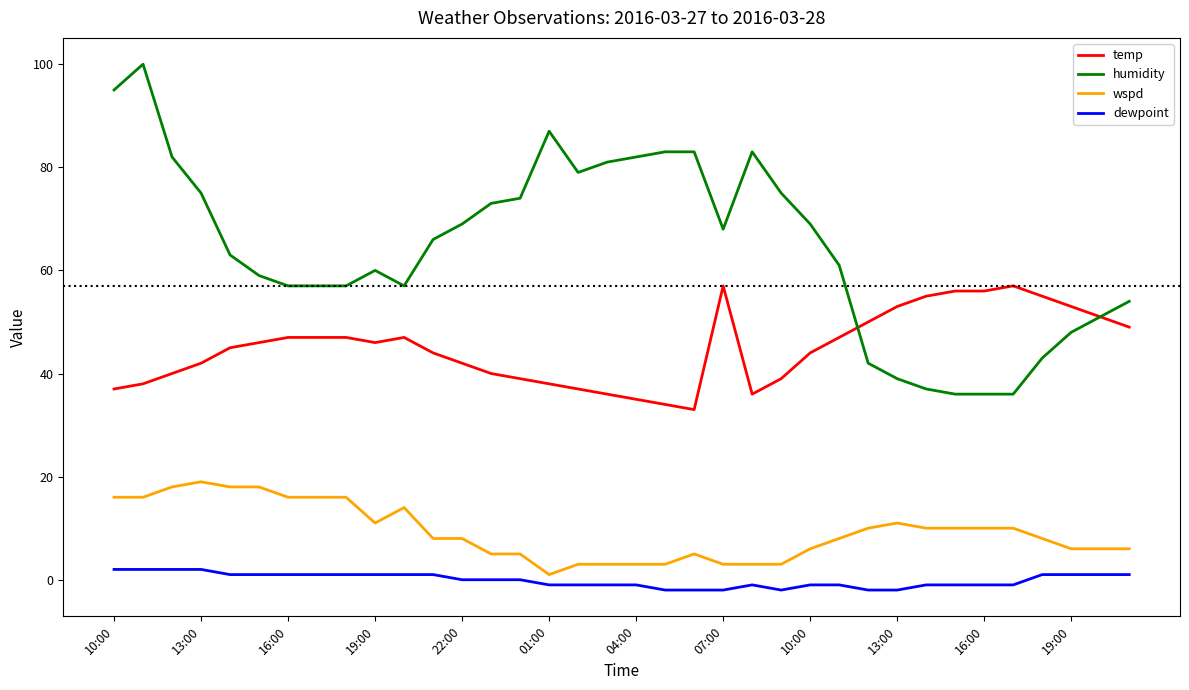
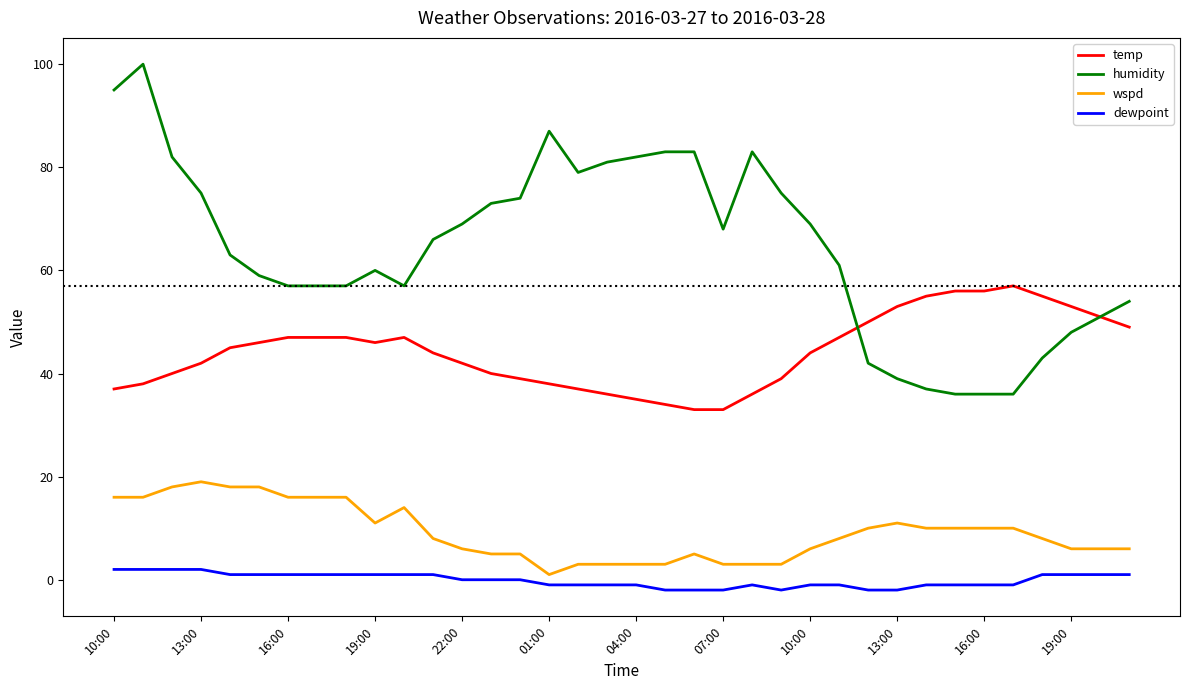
  {
    "temp": {
      "22:00": 42,
      "01:00": 38,
      "04:00": 35,
-     "07:00": 57
+     "07:00": 33
    },
    "humidity": {
      "22:00": 69,
      "01:00": 87,
      "04:00": 82,
      "07:00": 68
    },
    "wspd": {
-     "22:00": 8,
+     "22:00": 6,
      "01:00": 1,
      "04:00": 3,
      "07:00": 3
    },
    "dewpoint": {
      "22:00": 0,
      "01:00": -1,
      "04:00": -1,
      "07:00": -2
    }
  }
